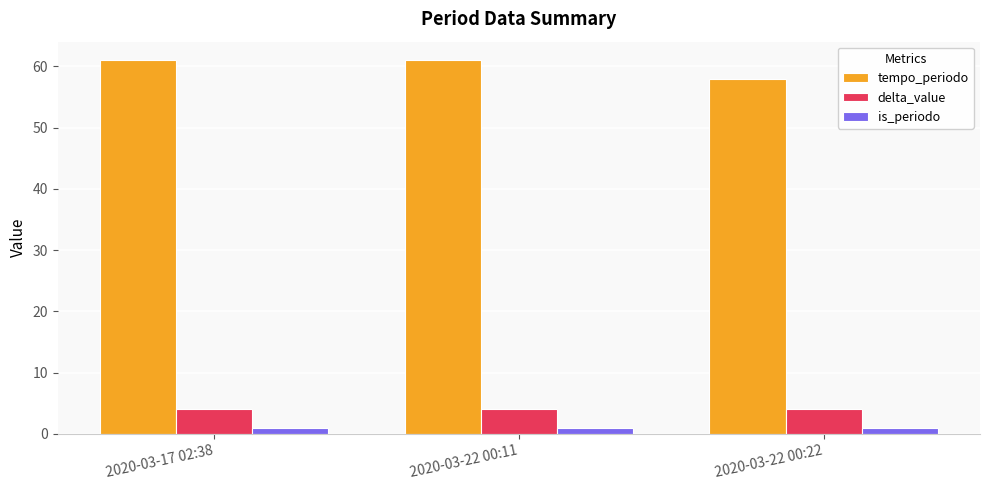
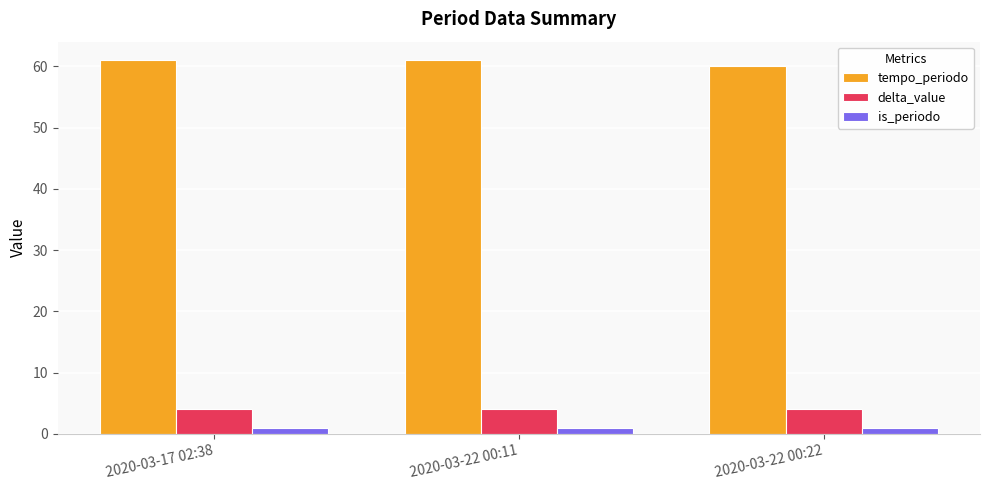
  {
    "tempo_periodo": {
      "2020-03-17 02:38": 61,
      "2020-03-22 00:11": 61,
-     "2020-03-22 00:22": 58
+     "2020-03-22 00:22": 60
    },
    "delta_value": {
      "2020-03-17 02:38": 4,
      "2020-03-22 00:11": 4,
      "2020-03-22 00:22": 4
    },
    "is_periodo": {
      "2020-03-17 02:38": 1,
      "2020-03-22 00:11": 1,
      "2020-03-22 00:22": 1
    }
  }
